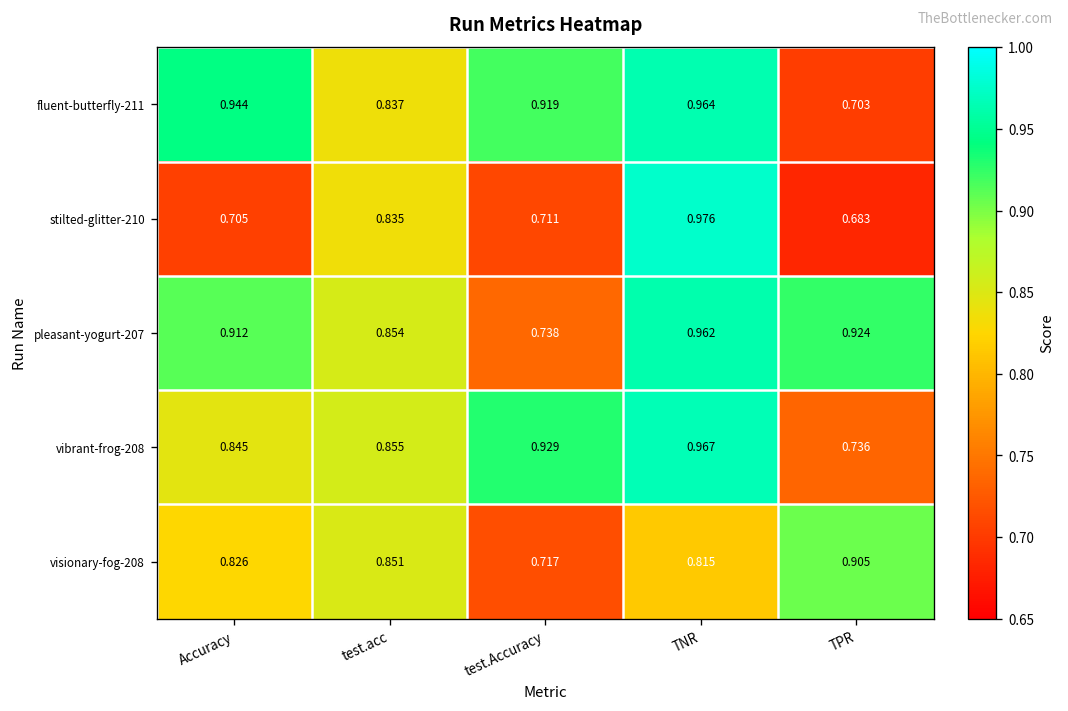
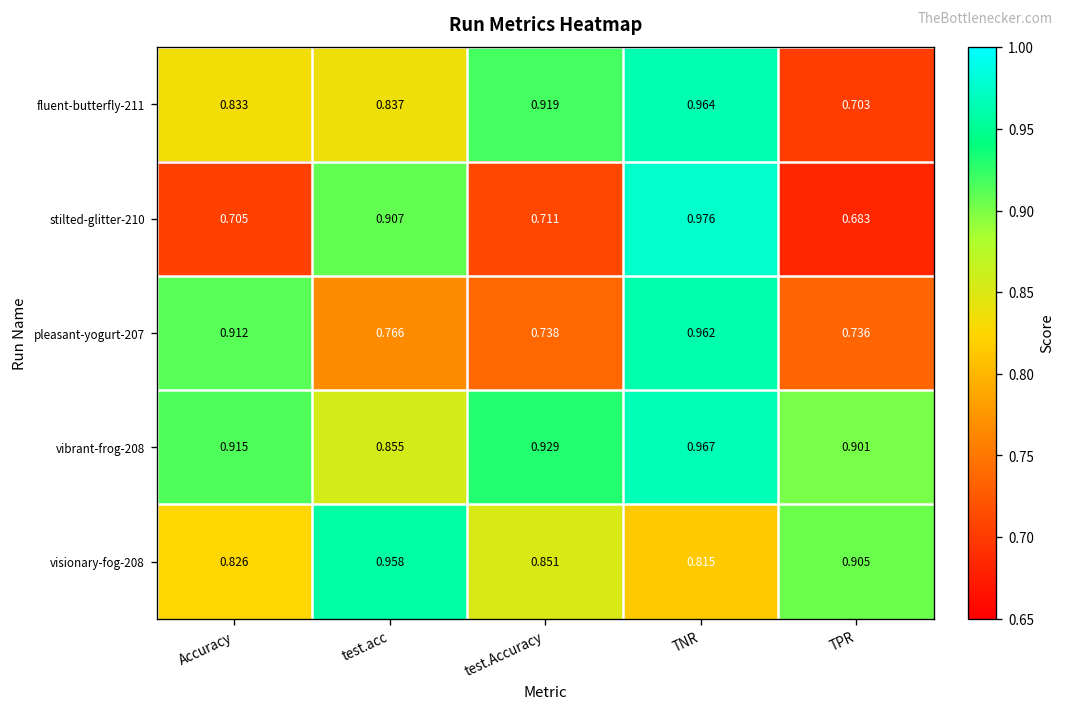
  {
    "fluent-butterfly-211": {
-     "Accuracy": 0.944,
+     "Accuracy": 0.833,
      "test.acc": 0.837,
      "test.Accuracy": 0.919,
      "TNR": 0.964,
      "TPR": 0.703
    },
    "stilted-glitter-210": {
      "Accuracy": 0.705,
-     "test.acc": 0.835,
+     "test.acc": 0.907,
      "test.Accuracy": 0.711,
      "TNR": 0.976,
      "TPR": 0.683
    },
    "pleasant-yogurt-207": {
      "Accuracy": 0.912,
-     "test.acc": 0.854,
+     "test.acc": 0.766,
      "test.Accuracy": 0.738,
      "TNR": 0.962,
-     "TPR": 0.924
+     "TPR": 0.736
    },
    "vibrant-frog-208": {
-     "Accuracy": 0.845,
+     "Accuracy": 0.915,
      "test.acc": 0.855,
      "test.Accuracy": 0.929,
      "TNR": 0.967,
-     "TPR": 0.736
+     "TPR": 0.901
    },
    "visionary-fog-208": {
      "Accuracy": 0.826,
-     "test.acc": 0.851,
-     "test.Accuracy": 0.717,
+     "test.acc": 0.958,
+     "test.Accuracy": 0.851,
      "TNR": 0.815,
      "TPR": 0.905
    }
  }
